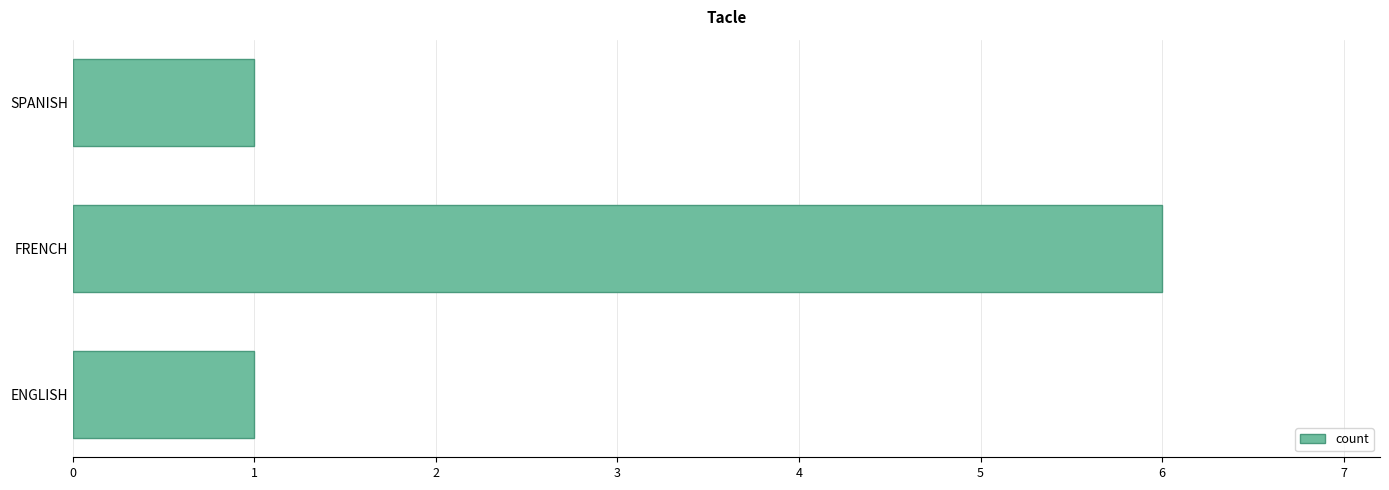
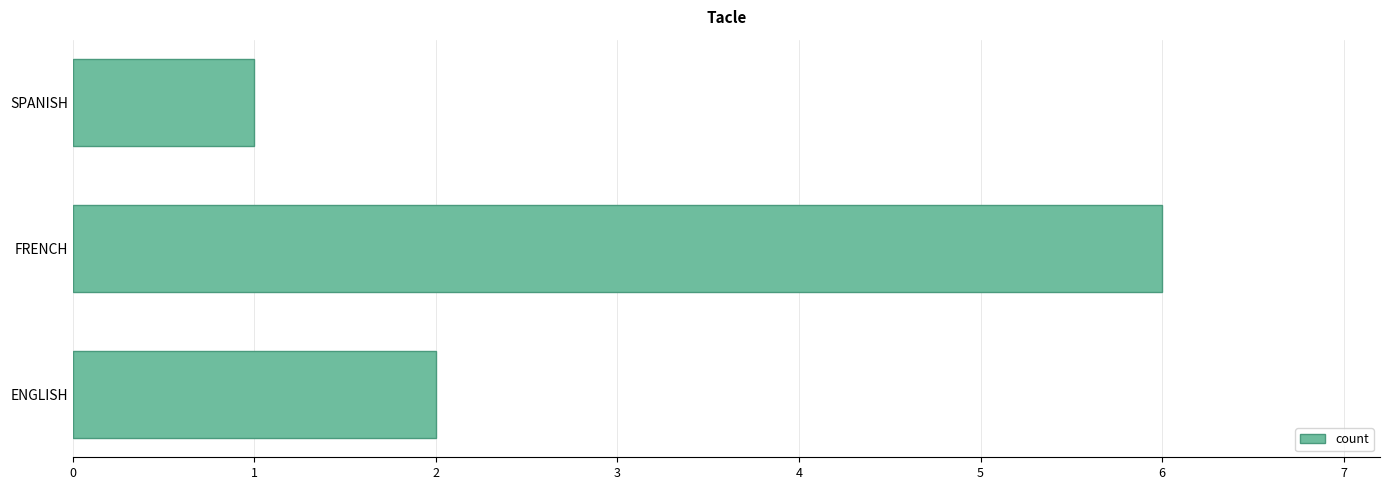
  {
    "SPANISH": 1,
    "FRENCH": 6,
-   "ENGLISH": 1
+   "ENGLISH": 2
  }
